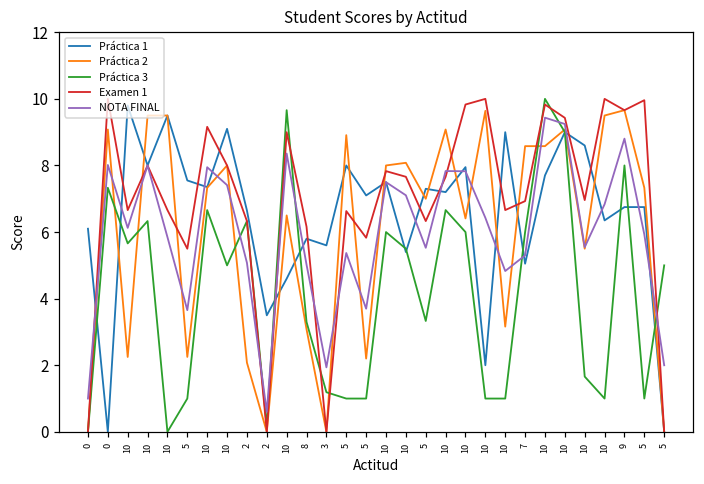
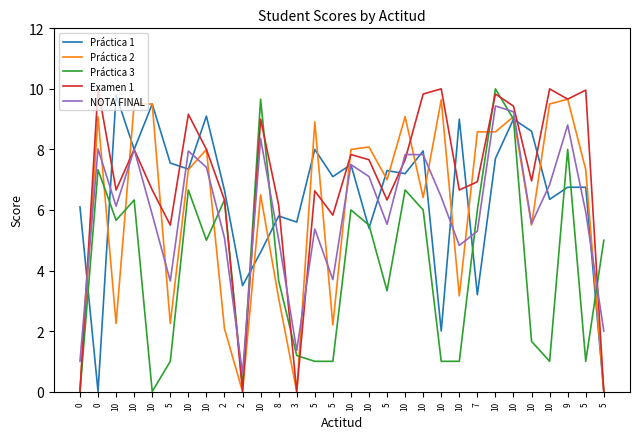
  {
    "Práctica 1": {
      "8": 5.8,
      "3": 5.6,
-     "7": 5.1,
+     "7": 3.2,
      "9": 6.8
    },
    "Práctica 2": {
      "8": 3.1,
      "7": 8.6
    },
    "Práctica 3": {
-     "8": 3.3,
+     "8": 3.7,
      "3": 1.2,
      "7": 6.0,
      "9": 8.0
    },
    "Examen 1": {
      "8": 6.2,
      "7": 6.9
    },
    "NOTA FINAL": {
      "8": 5.0,
-     "3": 1.9,
+     "3": 1.4,
      "7": 5.3,
      "9": 8.8
    }
  }
